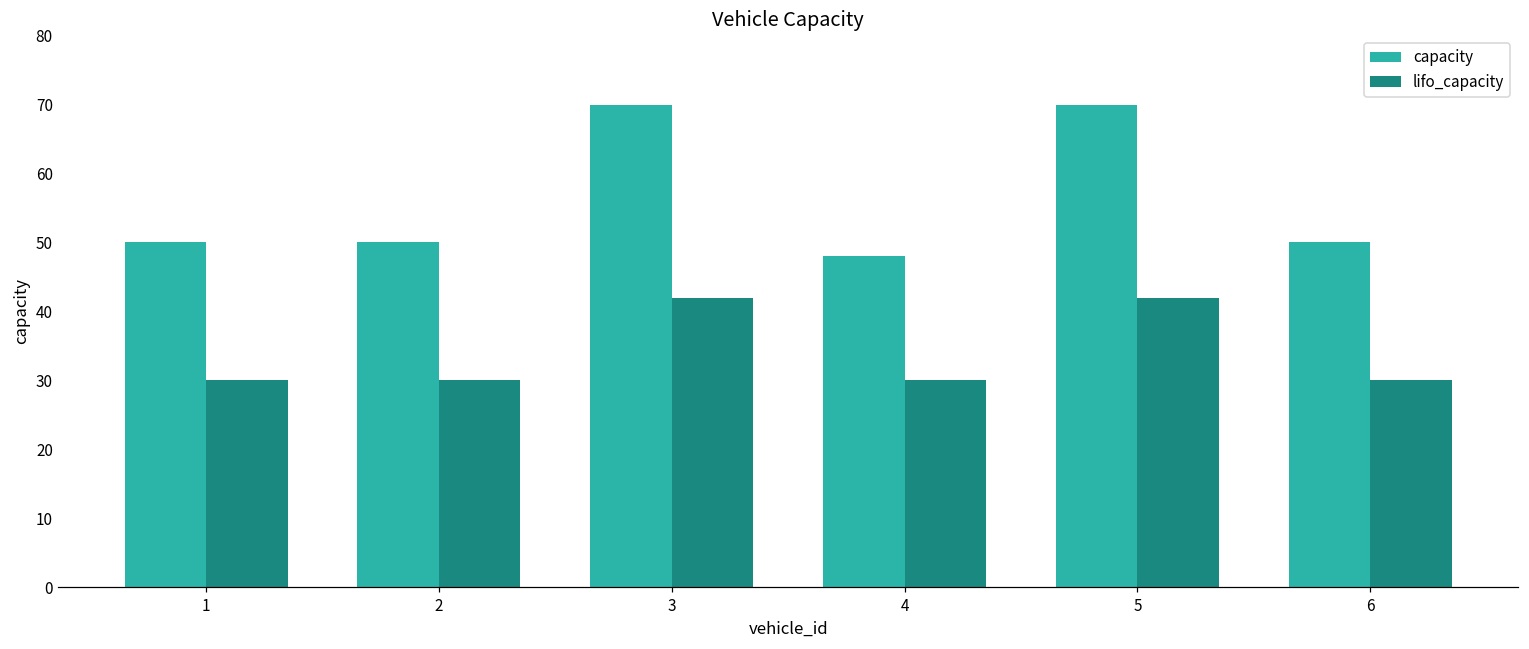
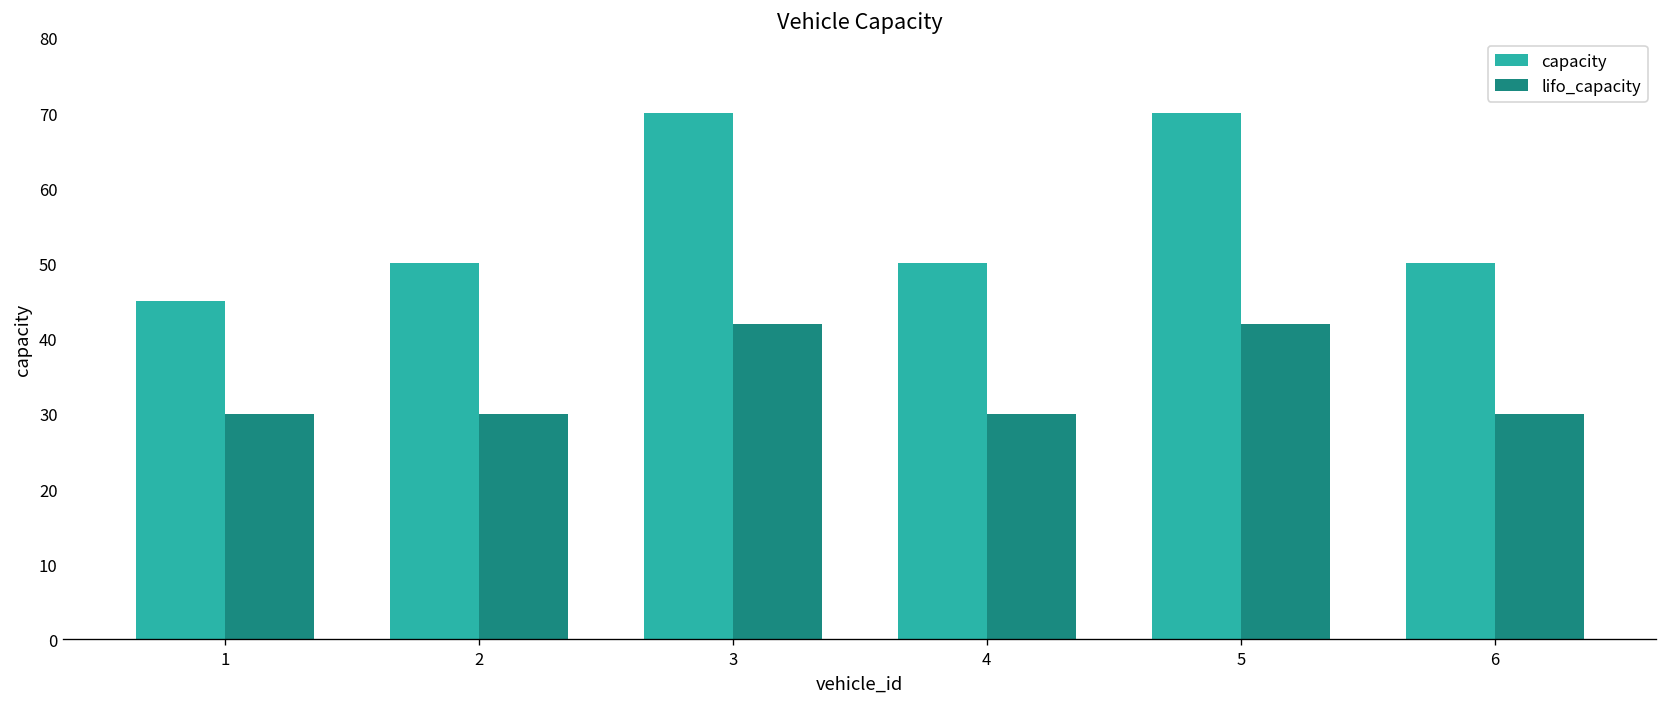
  {
    "capacity": {
-     "1": 50,
+     "1": 45,
      "2": 50,
      "3": 70,
-     "4": 48,
+     "4": 50,
      "5": 70,
      "6": 50
    },
    "lifo_capacity": {
      "1": 30,
      "2": 30,
      "3": 42,
      "4": 30,
      "5": 42,
      "6": 30
    }
  }
